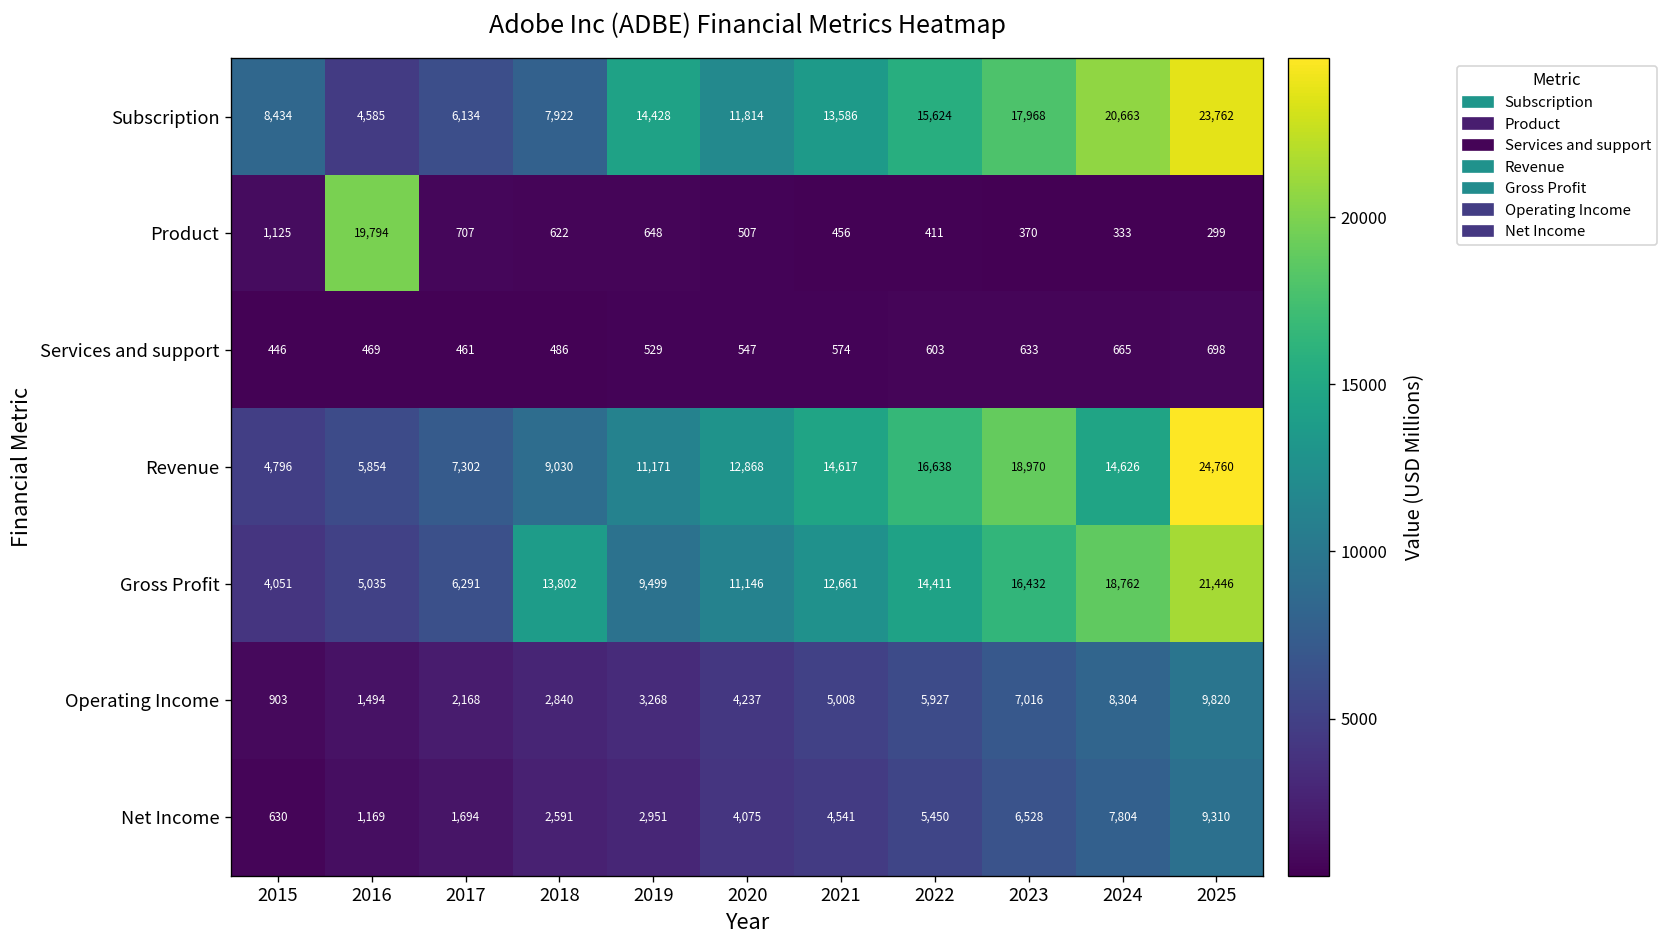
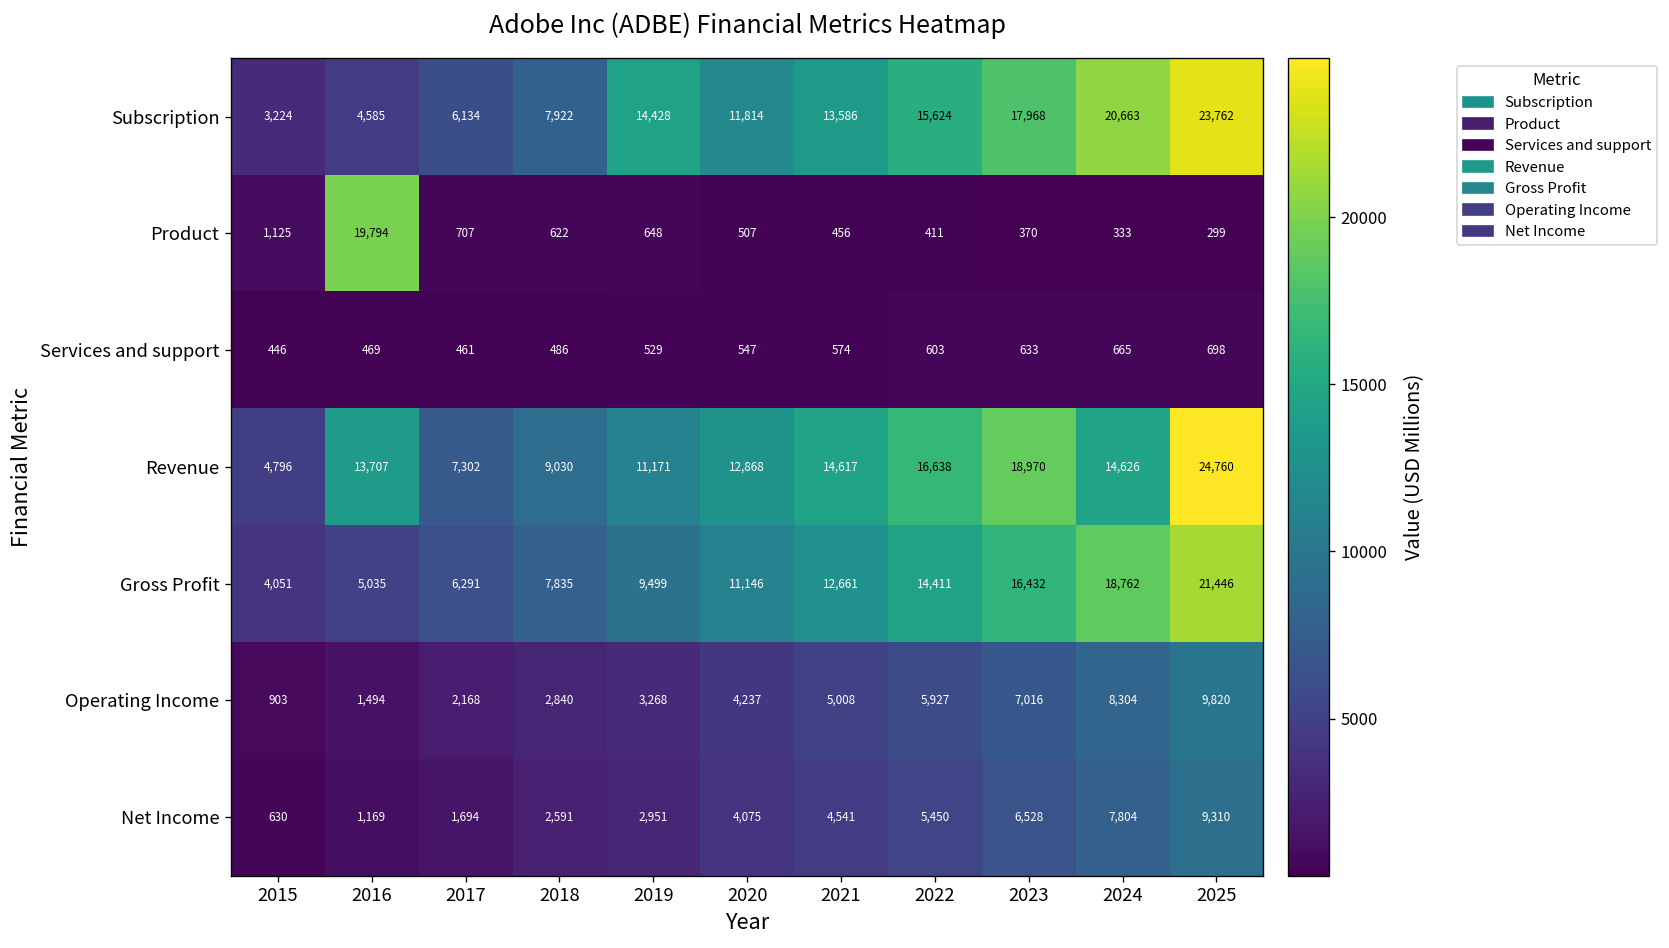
  {
    "Subscription": {
-     "2015": "8,434",
+     "2015": "3,224",
      "2016": "4,585",
      "2017": "6,134",
      "2018": "7,922",
      "2019": "14,428",
      "2020": "11,814",
      "2021": "13,586",
      "2022": "15,624",
      "2023": "17,968",
      "2024": "20,663",
      "2025": "23,762"
    },
    "Product": {
      "2015": "1,125",
      "2016": "19,794",
      "2017": "707",
      "2018": "622",
      "2019": "648",
      "2020": "507",
      "2021": "456",
      "2022": "411",
      "2023": "370",
      "2024": "333",
      "2025": "299"
    },
    "Services and support": {
      "2015": "446",
      "2016": "469",
      "2017": "461",
      "2018": "486",
      "2019": "529",
      "2020": "547",
      "2021": "574",
      "2022": "603",
      "2023": "633",
      "2024": "665",
      "2025": "698"
    },
    "Revenue": {
      "2015": "4,796",
-     "2016": "5,854",
+     "2016": "13,707",
      "2017": "7,302",
      "2018": "9,030",
      "2019": "11,171",
      "2020": "12,868",
      "2021": "14,617",
      "2022": "16,638",
      "2023": "18,970",
      "2024": "14,626",
      "2025": "24,760"
    },
    "Gross Profit": {
      "2015": "4,051",
      "2016": "5,035",
      "2017": "6,291",
-     "2018": "13,802",
+     "2018": "7,835",
      "2019": "9,499",
      "2020": "11,146",
      "2021": "12,661",
      "2022": "14,411",
      "2023": "16,432",
      "2024": "18,762",
      "2025": "21,446"
    },
    "Operating Income": {
      "2015": "903",
      "2016": "1,494",
      "2017": "2,168",
      "2018": "2,840",
      "2019": "3,268",
      "2020": "4,237",
      "2021": "5,008",
      "2022": "5,927",
      "2023": "7,016",
      "2024": "8,304",
      "2025": "9,820"
    },
    "Net Income": {
      "2015": "630",
      "2016": "1,169",
      "2017": "1,694",
      "2018": "2,591",
      "2019": "2,951",
      "2020": "4,075",
      "2021": "4,541",
      "2022": "5,450",
      "2023": "6,528",
      "2024": "7,804",
      "2025": "9,310"
    }
  }
